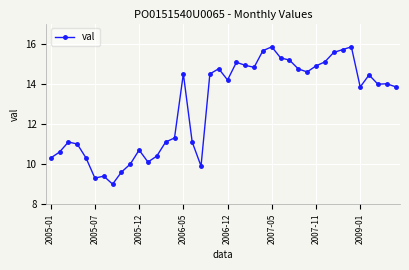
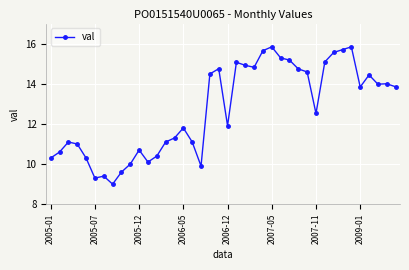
  {
    "2005-01": 10.3,
    "2005-07": 9.3,
    "2005-12": 10.7,
-   "2006-05": 14.5,
-   "2006-12": 14.2,
+   "2006-05": 11.8,
+   "2006-12": 11.9,
    "2007-05": 15.8,
-   "2007-11": 14.9,
+   "2007-11": 12.5,
    "2009-01": 13.8
  }
